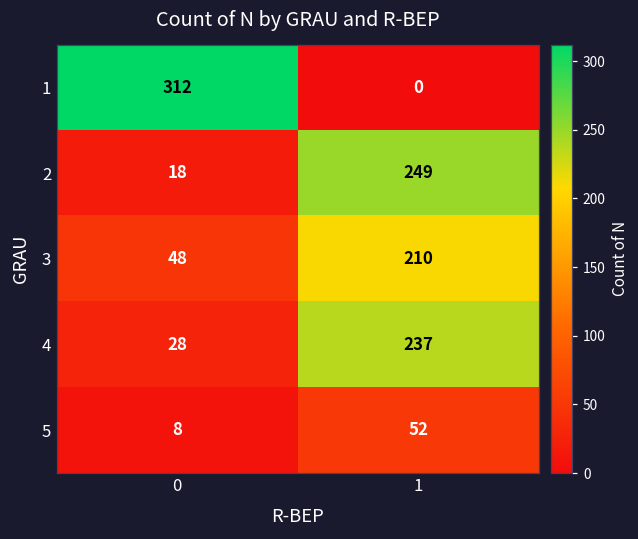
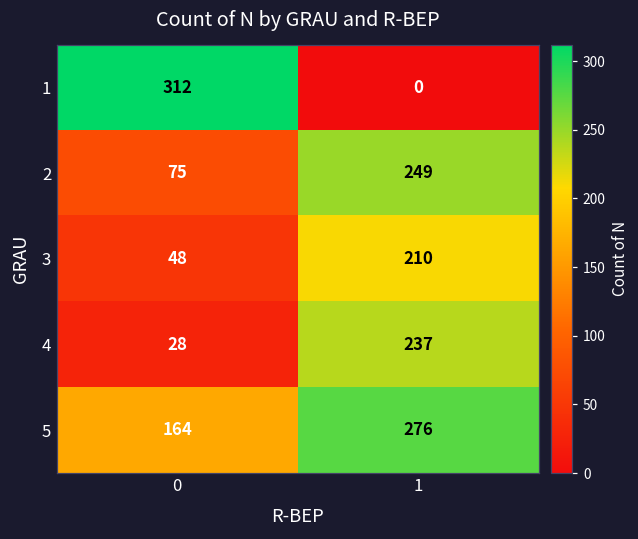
  {
    "1": {
      "0": 312,
      "1": 0
    },
    "2": {
-     "0": 18,
+     "0": 75,
      "1": 249
    },
    "3": {
      "0": 48,
      "1": 210
    },
    "4": {
      "0": 28,
      "1": 237
    },
    "5": {
-     "0": 8,
-     "1": 52
+     "0": 164,
+     "1": 276
    }
  }
